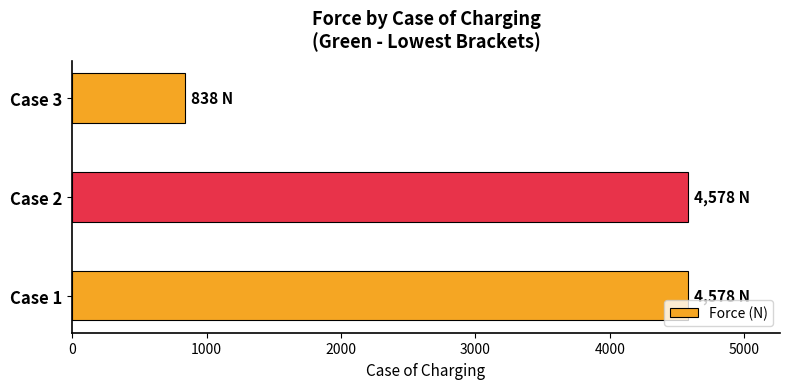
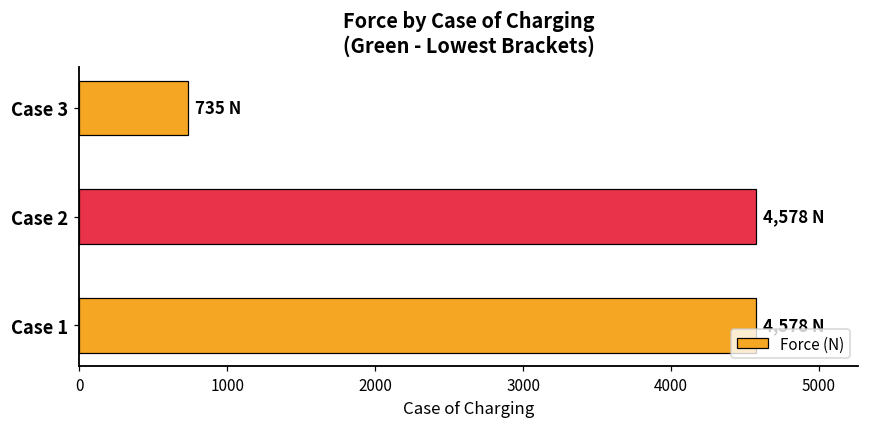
  {
-   "Case 3": "838",
+   "Case 3": "735",
    "Case 2": "4,578"
  }
